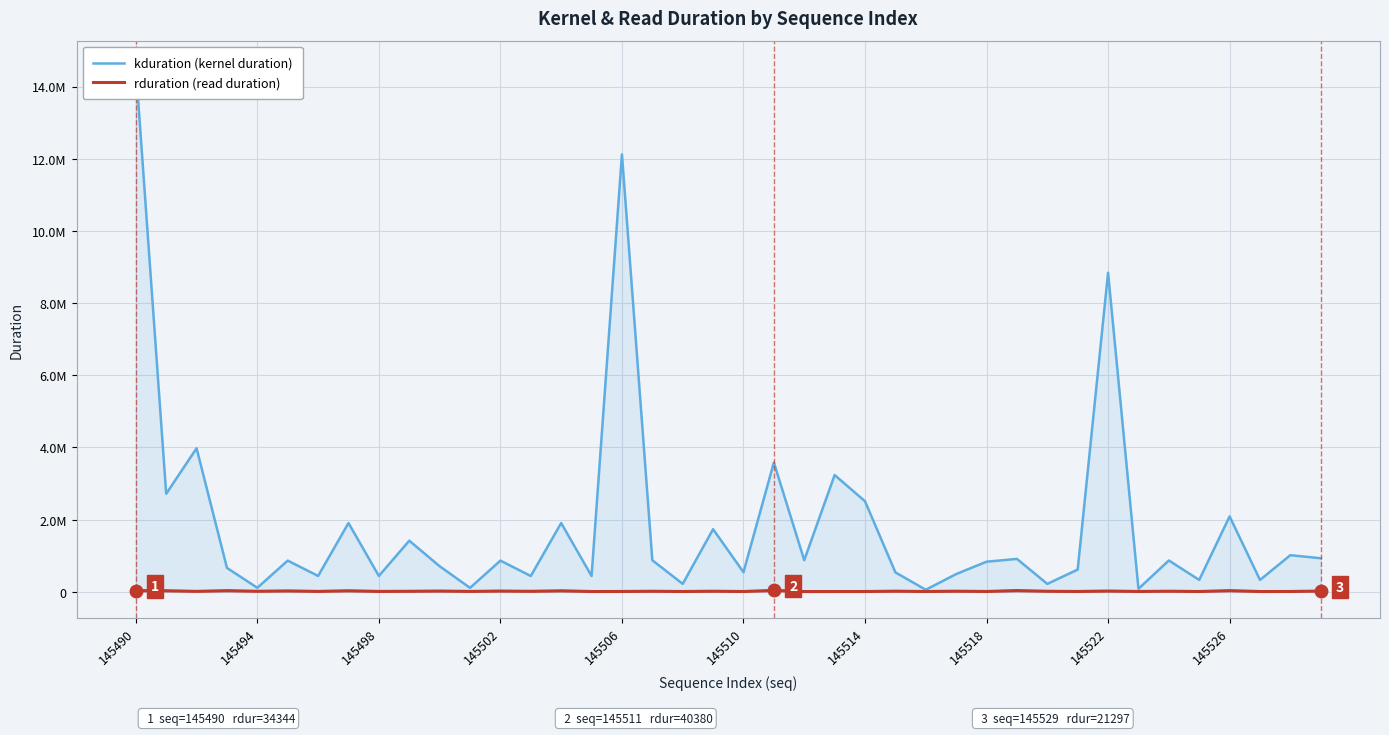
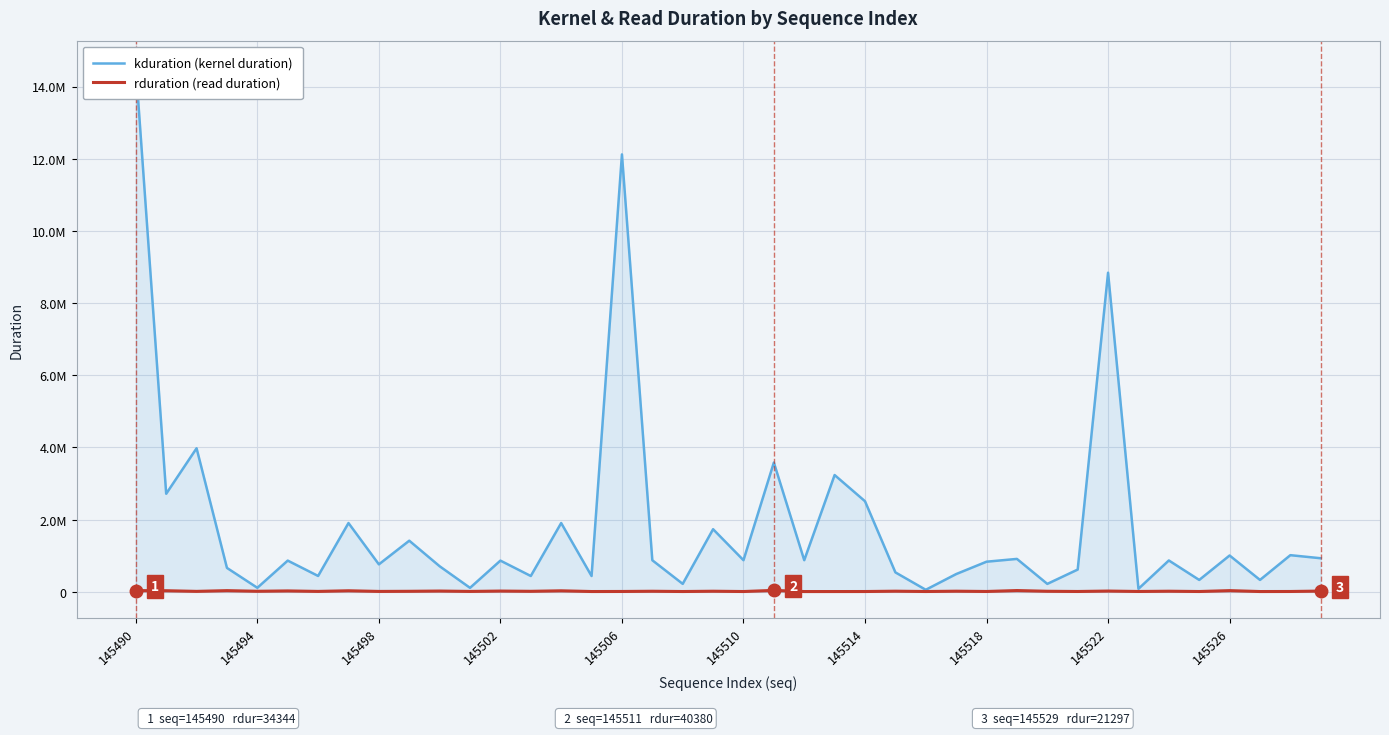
  {
    "kduration (kernel duration)": {
      "145494": 100000,
-     "145498": 400000,
+     "145498": 800000,
      "145502": 900000,
      "145506": 12100000,
-     "145510": 500000,
+     "145510": 900000,
      "145514": 2500000,
      "145518": 800000,
      "145522": 8800000,
-     "145526": 2100000
+     "145526": 1000000
    }
  }
